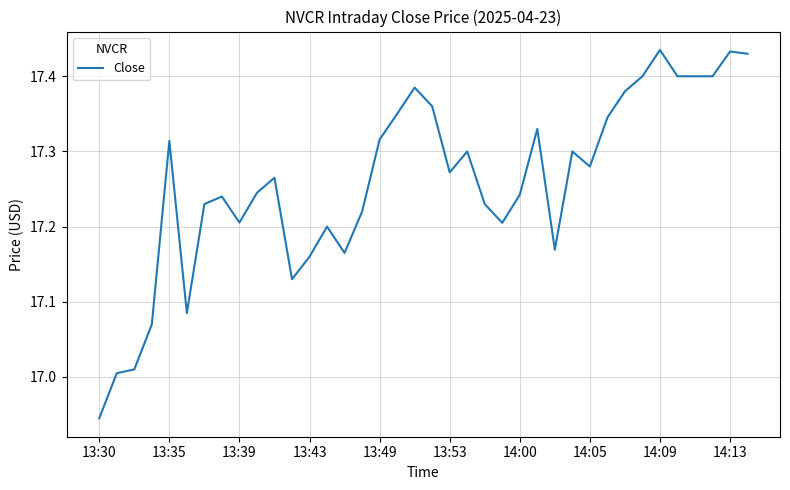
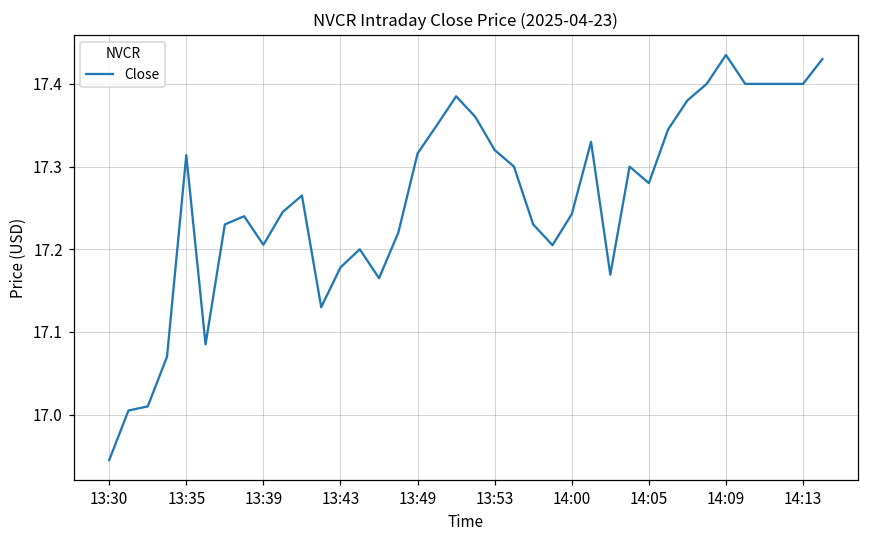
  {
    "13:30": 16.94,
    "13:35": 17.31,
    "13:39": 17.21,
-   "13:43": 17.16,
+   "13:43": 17.18,
    "13:49": 17.32,
-   "13:53": 17.27,
+   "13:53": 17.32,
    "14:00": 17.24,
    "14:05": 17.28,
    "14:09": 17.43,
-   "14:13": 17.43
+   "14:13": 17.40
  }
